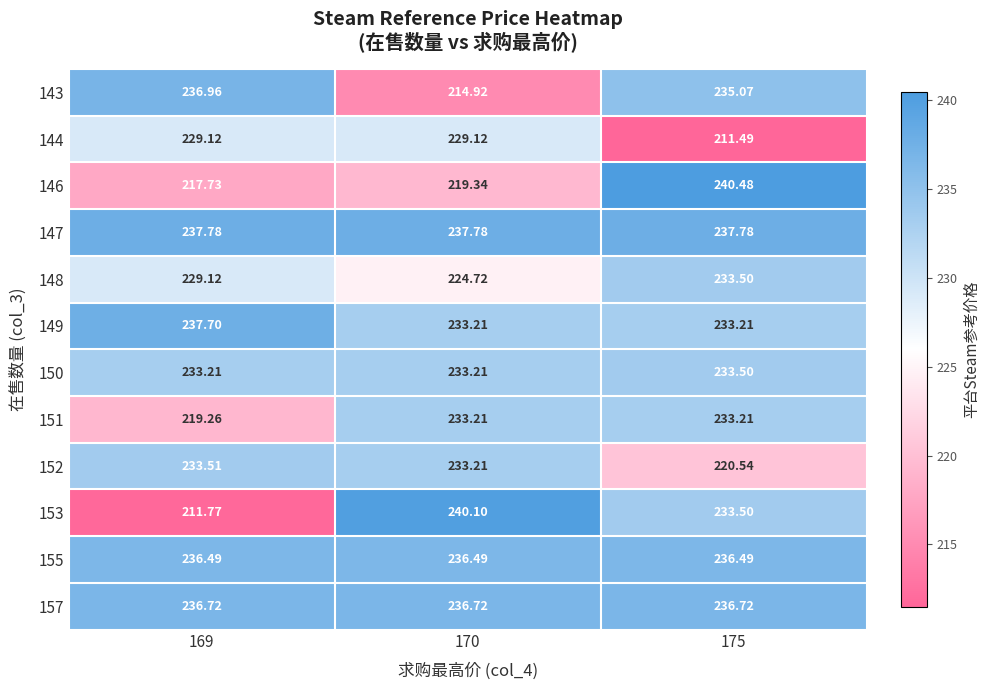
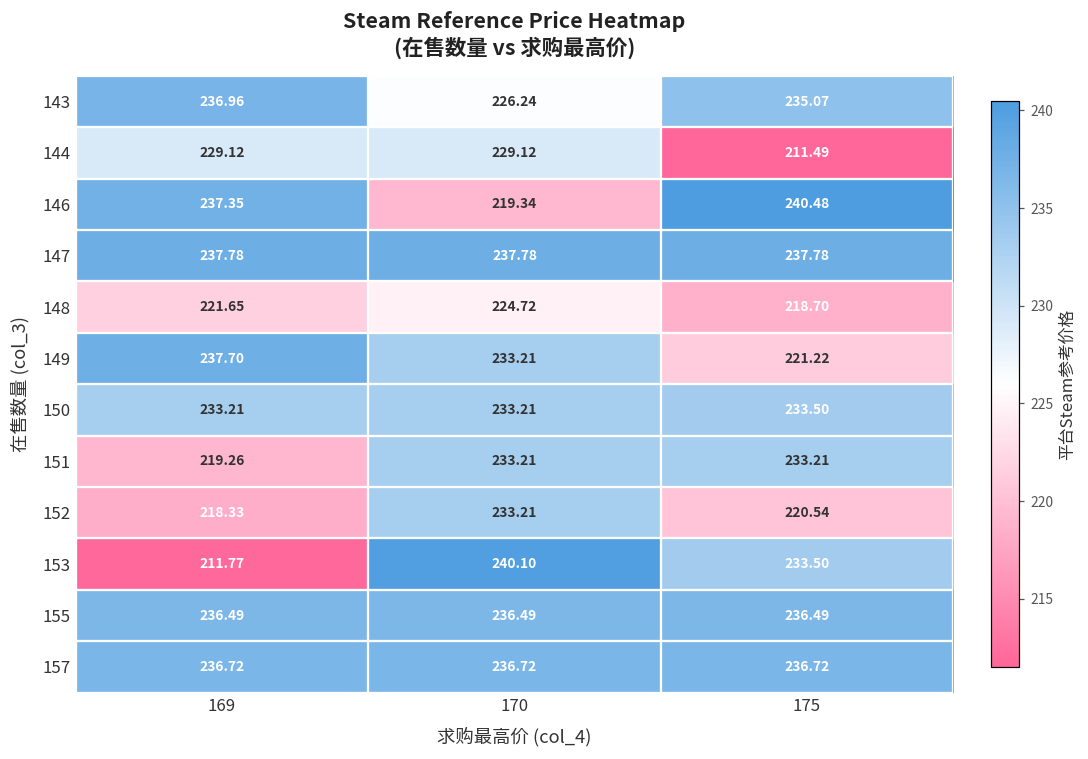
  {
    "143": {
      "169": 236.96,
-     "170": 214.92,
+     "170": 226.24,
      "175": 235.07
    },
    "144": {
      "169": 229.12,
      "170": 229.12,
      "175": 211.49
    },
    "146": {
-     "169": 217.73,
+     "169": 237.35,
      "170": 219.34,
      "175": 240.48
    },
    "147": {
      "169": 237.78,
      "170": 237.78,
      "175": 237.78
    },
    "148": {
-     "169": 229.12,
+     "169": 221.65,
      "170": 224.72,
-     "175": 233.50
+     "175": 218.70
    },
    "149": {
      "169": 237.70,
      "170": 233.21,
-     "175": 233.21
+     "175": 221.22
    },
    "150": {
      "169": 233.21,
      "170": 233.21,
      "175": 233.50
    },
    "151": {
      "169": 219.26,
      "170": 233.21,
      "175": 233.21
    },
    "152": {
-     "169": 233.51,
+     "169": 218.33,
      "170": 233.21,
      "175": 220.54
    },
    "153": {
      "169": 211.77,
      "170": 240.10,
      "175": 233.50
    },
    "155": {
      "169": 236.49,
      "170": 236.49,
      "175": 236.49
    },
    "157": {
      "169": 236.72,
      "170": 236.72,
      "175": 236.72
    }
  }
